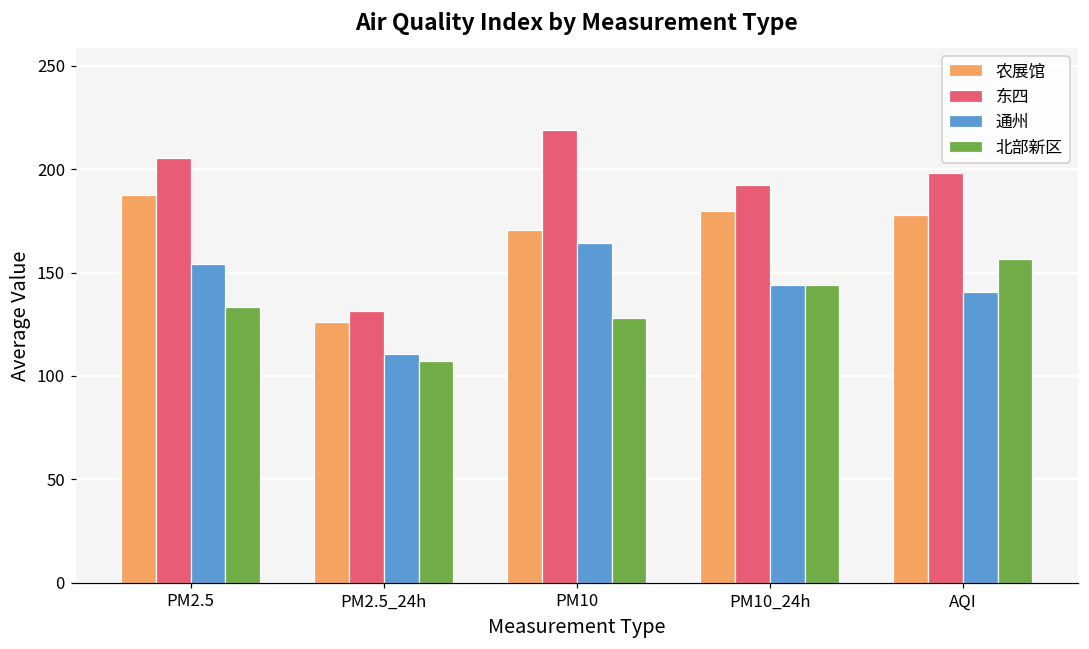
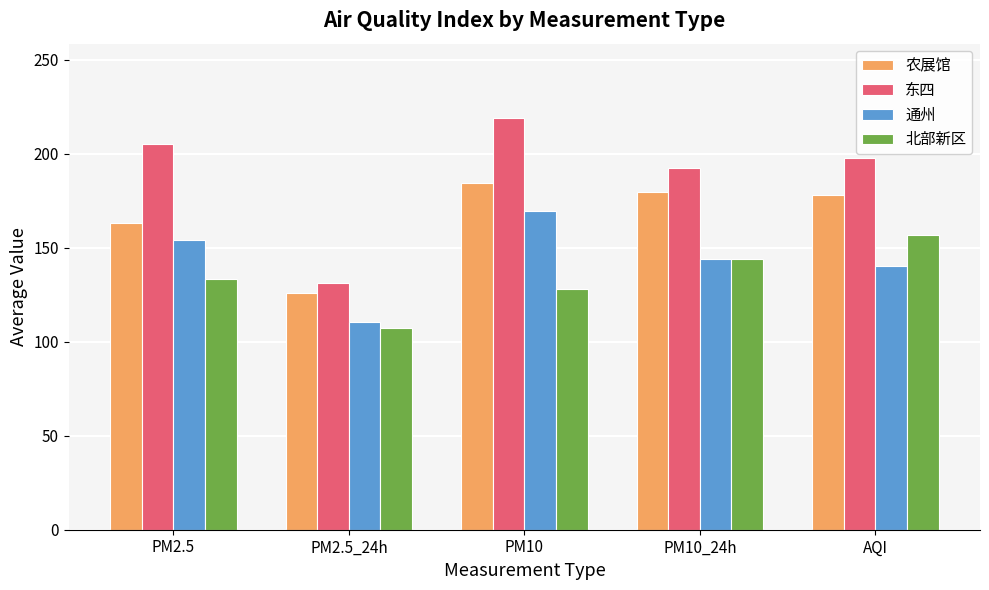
  {
    "农展馆": {
-     "PM2.5": 188,
+     "PM2.5": 163,
      "PM2.5_24h": 126,
-     "PM10": 171,
+     "PM10": 185,
      "PM10_24h": 180,
      "AQI": 178
    },
    "东四": {
      "PM2.5": 205,
      "PM2.5_24h": 132,
      "PM10": 219,
      "PM10_24h": 192,
      "AQI": 198
    },
    "通州": {
      "PM2.5": 154,
      "PM2.5_24h": 110,
-     "PM10": 165,
+     "PM10": 170,
      "PM10_24h": 144,
      "AQI": 140
    },
    "北部新区": {
      "PM2.5": 133,
      "PM2.5_24h": 107,
      "PM10": 128,
      "PM10_24h": 144,
      "AQI": 157
    }
  }
